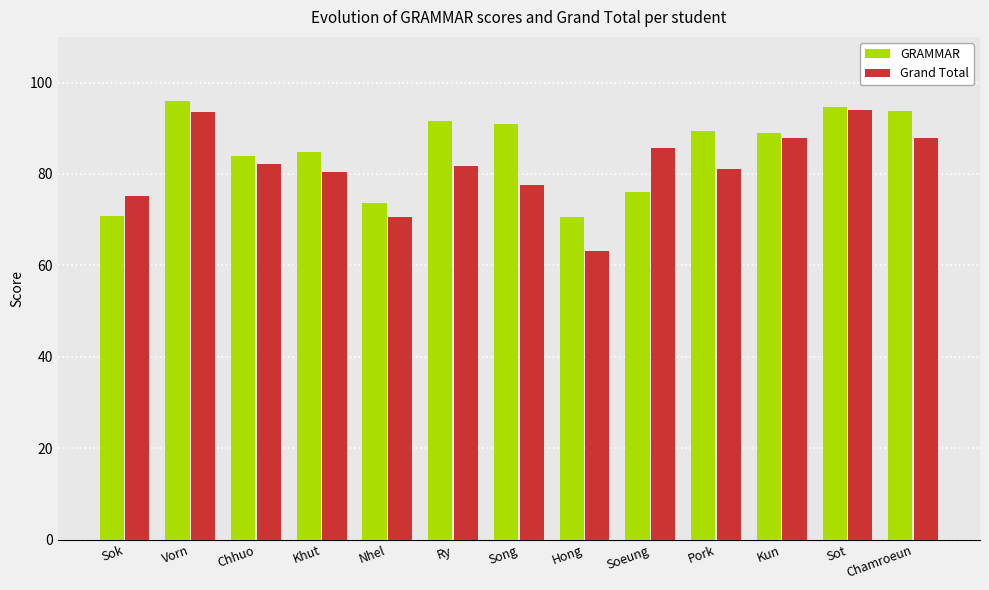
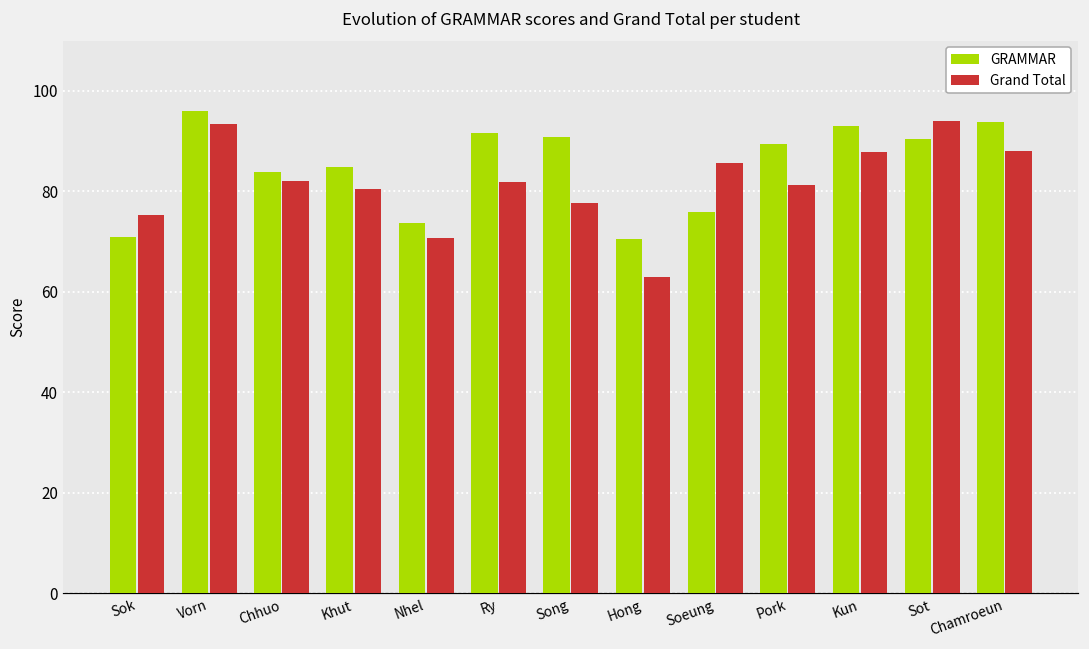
  {
    "GRAMMAR": {
      "Sok": 71,
      "Vorn": 96,
      "Chhuo": 84,
      "Khut": 85,
      "Nhel": 74,
      "Ry": 92,
      "Song": 91,
      "Hong": 71,
      "Soeung": 76,
      "Pork": 89,
-     "Kun": 89,
-     "Sot": 95,
+     "Kun": 93,
+     "Sot": 90,
      "Chamroeun": 94
    },
    "Grand Total": {
      "Sok": 75,
      "Vorn": 93,
      "Chhuo": 82,
      "Khut": 80,
      "Nhel": 71,
      "Ry": 82,
      "Song": 78,
      "Hong": 63,
      "Soeung": 86,
      "Pork": 81,
      "Kun": 88,
      "Sot": 94,
      "Chamroeun": 88
    }
  }
